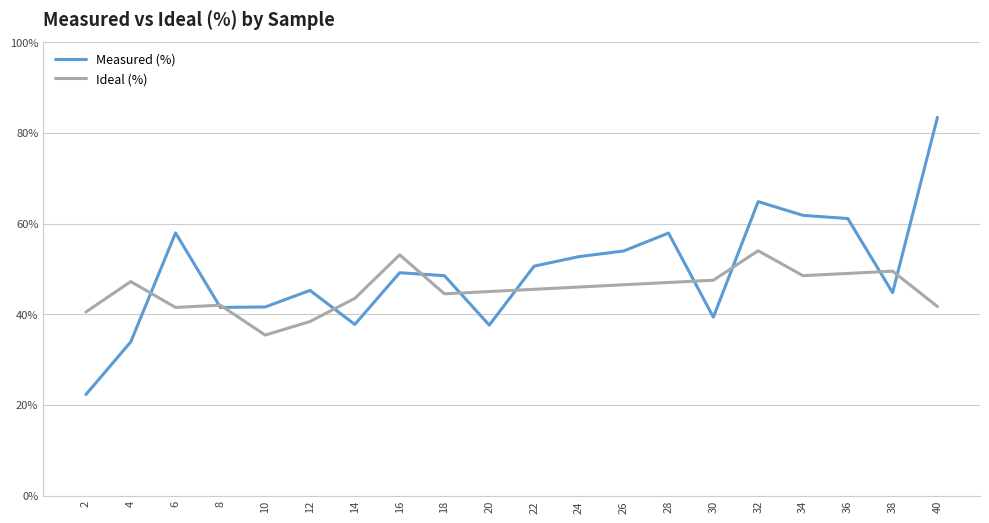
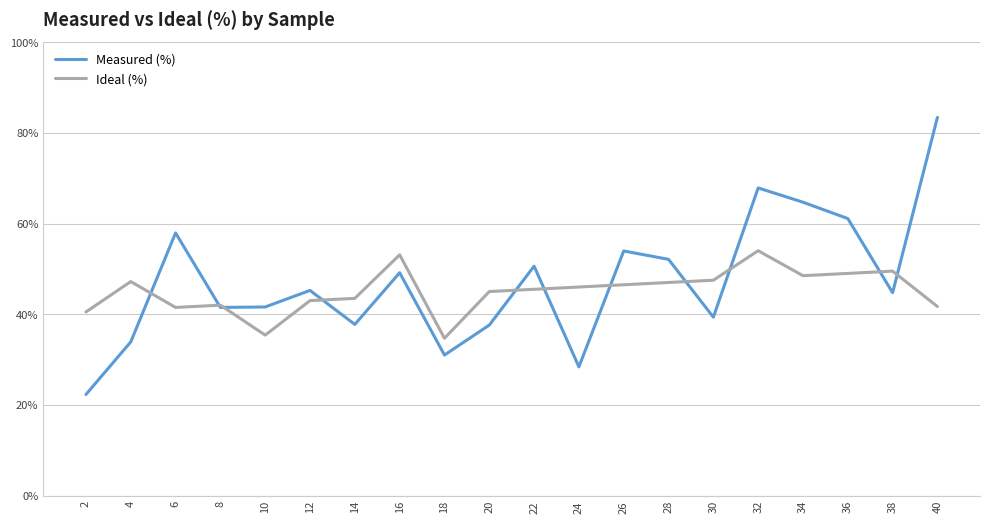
  {
    "Measured (%)": {
      "2": "22%",
      "4": "34%",
      "6": "58%",
      "10": "42%",
      "12": "45%",
      "14": "38%",
      "16": "49%",
-     "18": "49%",
+     "18": "31%",
      "20": "38%",
      "22": "51%",
-     "24": "53%",
+     "24": "28%",
      "26": "54%",
-     "28": "58%",
+     "28": "52%",
      "30": "39%",
-     "32": "65%",
-     "34": "62%",
+     "32": "68%",
+     "34": "65%",
      "36": "61%",
      "38": "45%",
      "40": "83%"
    },
    "Ideal (%)": {
      "2": "41%",
      "4": "47%",
      "6": "42%",
      "10": "35%",
-     "12": "38%",
+     "12": "43%",
      "14": "44%",
      "16": "53%",
-     "18": "45%",
+     "18": "35%",
      "20": "45%",
      "22": "46%",
      "24": "46%",
      "26": "47%",
      "28": "47%",
      "30": "48%",
      "32": "54%",
      "34": "49%",
      "36": "49%",
      "38": "50%",
      "40": "42%"
    }
  }
